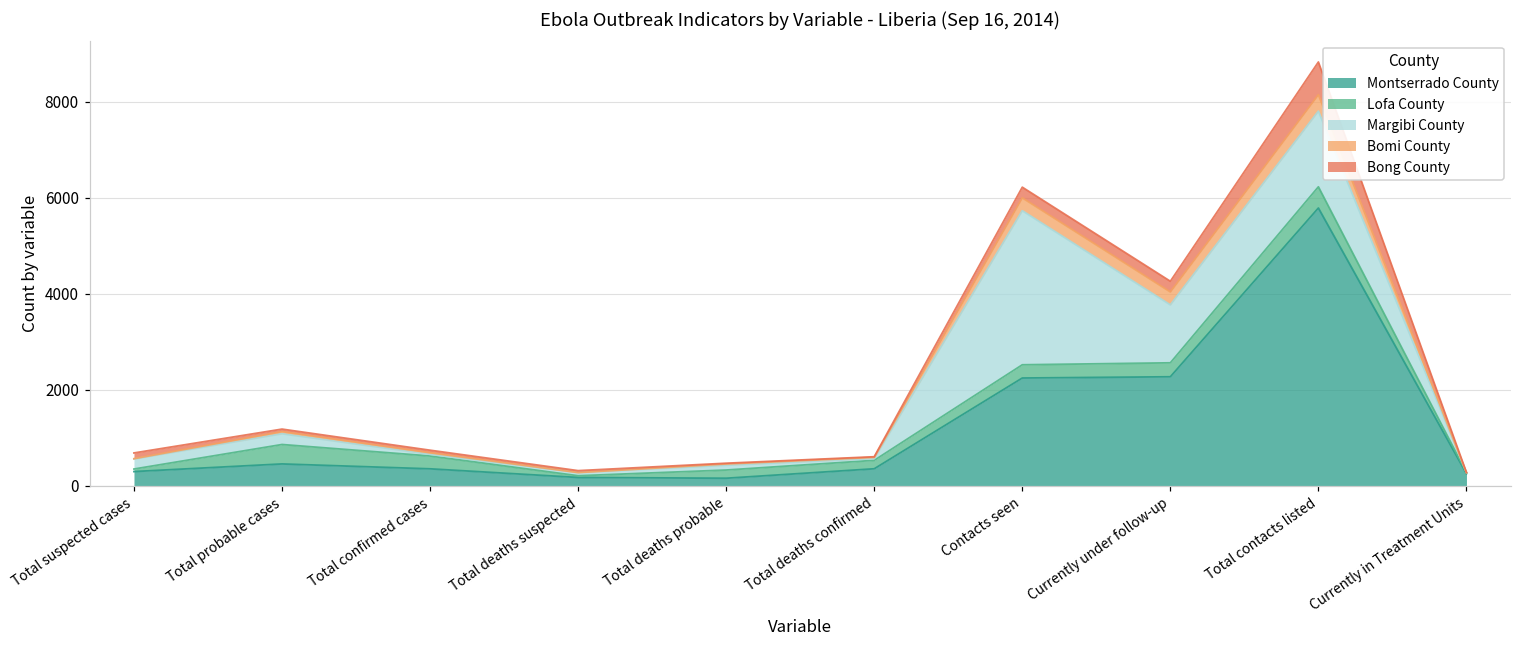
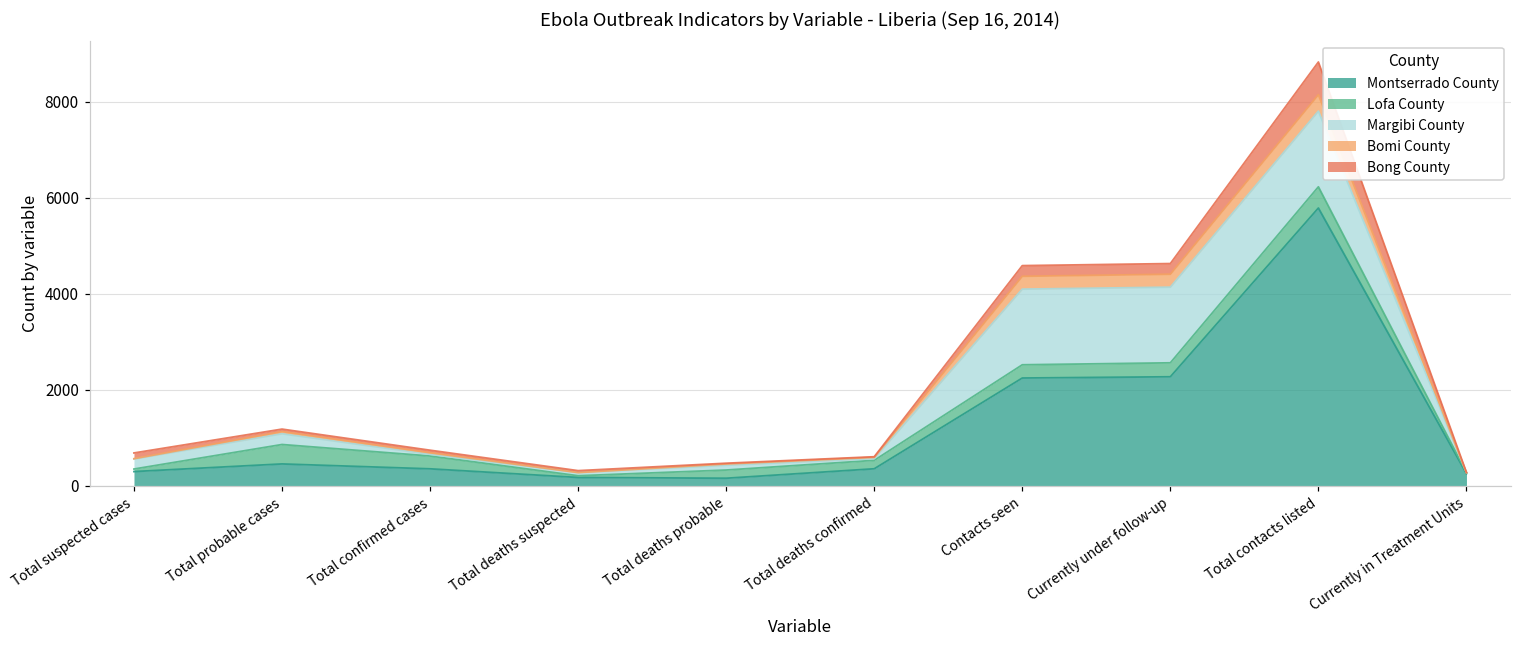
  {
    "Margibi County": {
-     "Contacts seen": 3200,
-     "Currently under follow-up": 1200,
+     "Contacts seen": 1600,
+     "Currently under follow-up": 1600,
      "Total contacts listed": 1600
    }
  }
